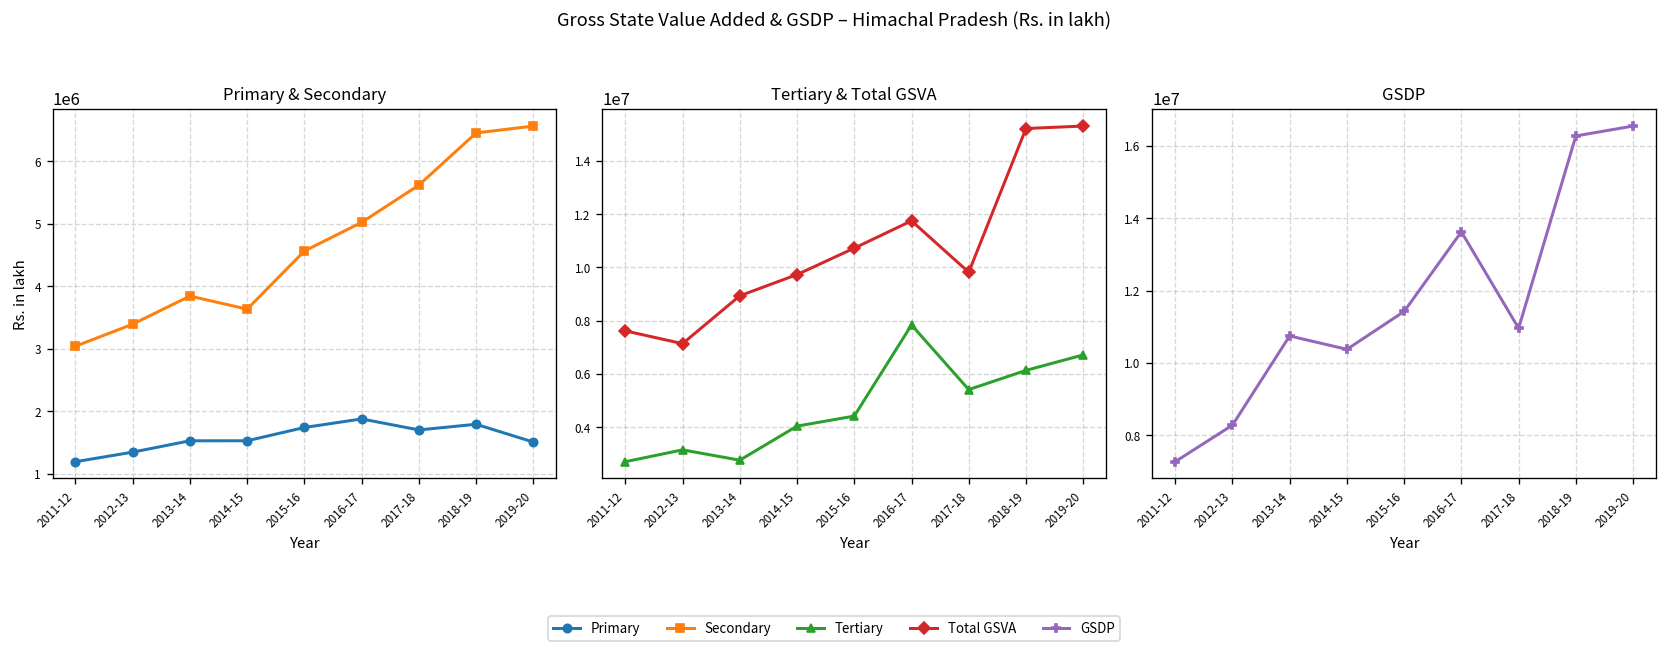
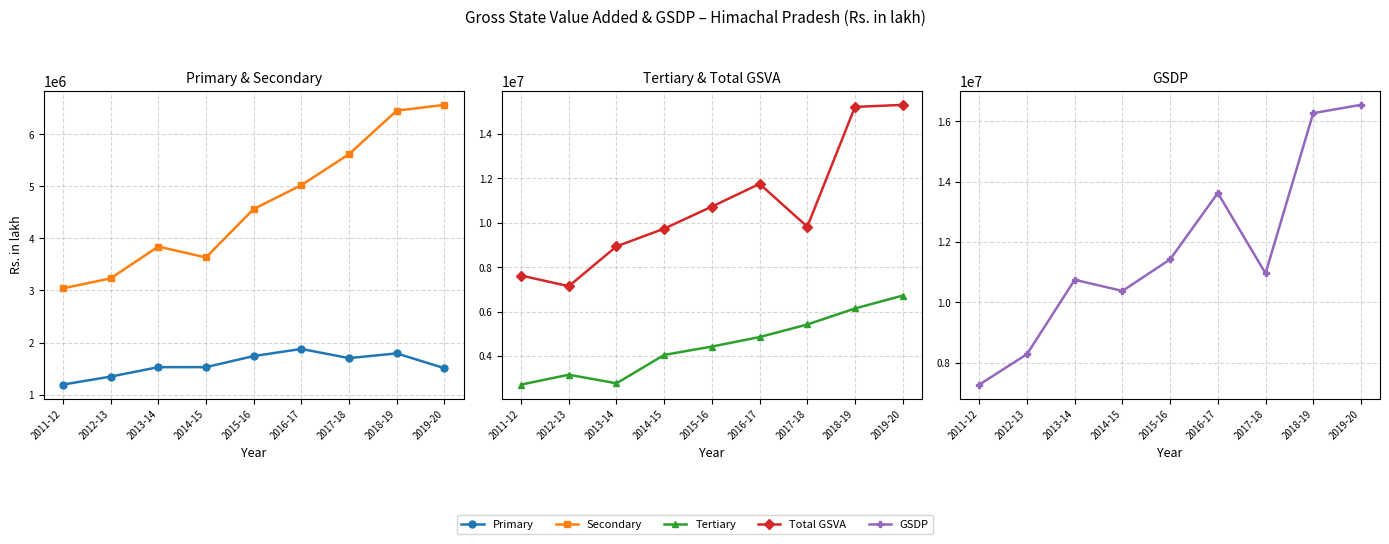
  {
    "Primary & Secondary": {
      "Primary": {
        "2011-12": 1200000,
        "2012-13": 1300000,
        "2013-14": 1500000,
        "2014-15": 1500000,
        "2015-16": 1700000,
        "2016-17": 1900000,
        "2017-18": 1700000,
        "2018-19": 1800000,
        "2019-20": 1500000
      },
      "Secondary": {
        "2011-12": 3000000,
-       "2012-13": 3400000,
+       "2012-13": 3200000,
        "2013-14": 3800000,
        "2014-15": 3600000,
        "2015-16": 4600000,
        "2016-17": 5000000,
        "2017-18": 5600000,
        "2018-19": 6500000,
        "2019-20": 6600000
      }
    },
    "Tertiary & Total GSVA": {
      "Tertiary": {
        "2011-12": 2700000,
        "2012-13": 3200000,
        "2013-14": 2800000,
        "2014-15": 4000000,
        "2015-16": 4400000,
-       "2016-17": 7800000,
+       "2016-17": 4800000,
        "2017-18": 5400000,
        "2018-19": 6100000,
        "2019-20": 6700000
      },
      "Total GSVA": {
        "2011-12": 7600000,
        "2012-13": 7100000,
        "2013-14": 8900000,
        "2014-15": 9700000,
        "2015-16": 10700000,
        "2016-17": 11700000,
        "2017-18": 9800000,
        "2018-19": 15200000,
        "2019-20": 15300000
      }
    },
    "GSDP": {
      "2011-12": 7300000,
      "2012-13": 8300000,
      "2013-14": 10700000,
      "2014-15": 10400000,
      "2015-16": 11400000,
      "2016-17": 13600000,
      "2017-18": 11000000,
      "2018-19": 16300000,
      "2019-20": 16500000
    }
  }
